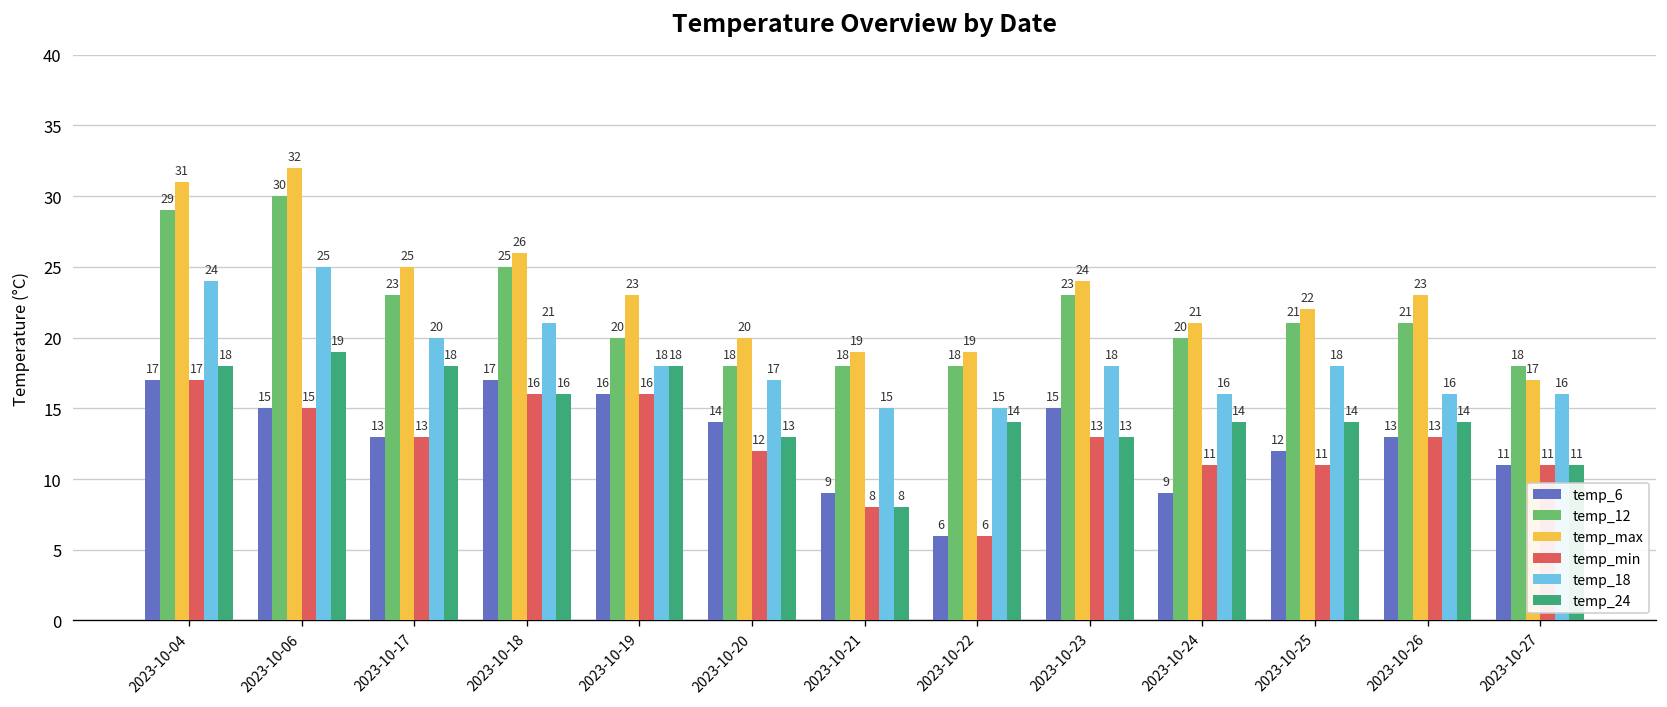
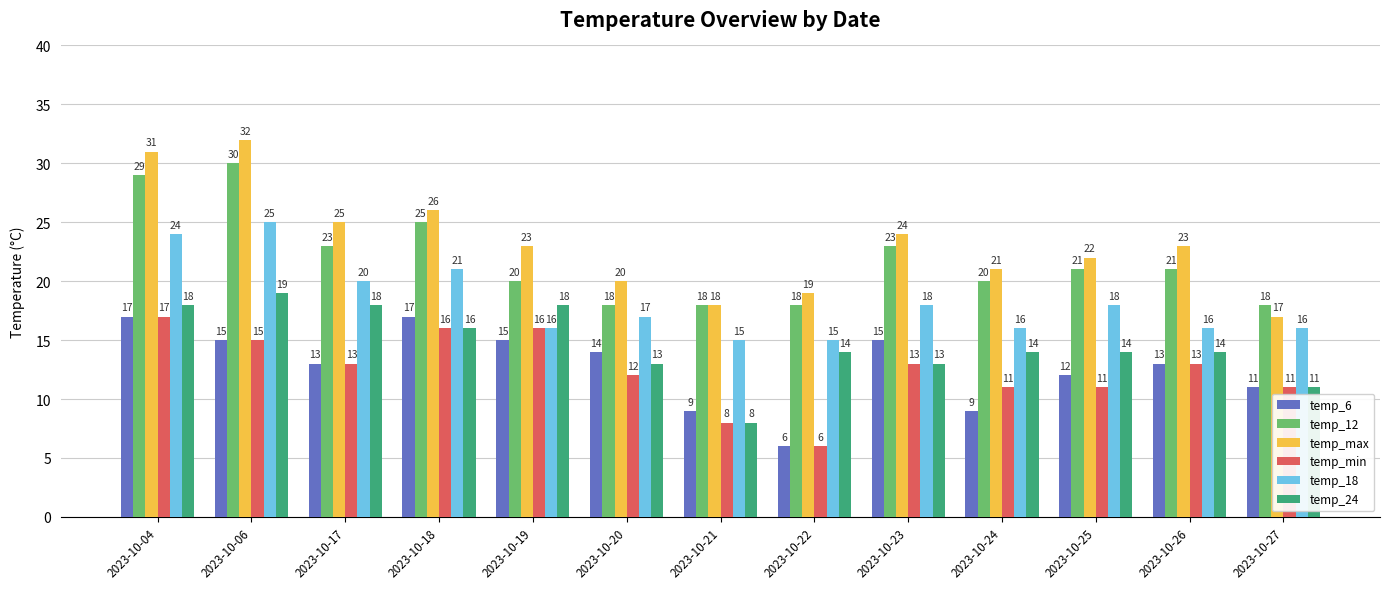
  {
    "temp_6": {
      "2023-10-04": 17,
      "2023-10-06": 15,
      "2023-10-17": 13,
      "2023-10-18": 17,
-     "2023-10-19": 16,
+     "2023-10-19": 15,
      "2023-10-20": 14,
      "2023-10-21": 9,
      "2023-10-22": 6,
      "2023-10-23": 15,
      "2023-10-24": 9,
      "2023-10-25": 12,
      "2023-10-26": 13,
      "2023-10-27": 11
    },
    "temp_max": {
      "2023-10-04": 31,
      "2023-10-06": 32,
      "2023-10-17": 25,
      "2023-10-18": 26,
      "2023-10-19": 23,
      "2023-10-20": 20,
-     "2023-10-21": 19,
+     "2023-10-21": 18,
      "2023-10-22": 19,
      "2023-10-23": 24,
      "2023-10-24": 21,
      "2023-10-25": 22,
      "2023-10-26": 23,
      "2023-10-27": 17
    },
    "temp_min": {
      "2023-10-04": 17,
      "2023-10-06": 15,
      "2023-10-17": 13,
      "2023-10-18": 16,
      "2023-10-19": 16,
      "2023-10-20": 12,
      "2023-10-21": 8,
      "2023-10-22": 6,
      "2023-10-23": 13,
      "2023-10-24": 11,
      "2023-10-25": 11,
      "2023-10-26": 13,
      "2023-10-27": 11
    },
    "temp_18": {
      "2023-10-04": 24,
      "2023-10-06": 25,
      "2023-10-17": 20,
      "2023-10-18": 21,
-     "2023-10-19": 18,
+     "2023-10-19": 16,
      "2023-10-20": 17,
      "2023-10-21": 15,
      "2023-10-22": 15,
      "2023-10-23": 18,
      "2023-10-24": 16,
      "2023-10-25": 18,
      "2023-10-26": 16,
      "2023-10-27": 16
    }
  }
